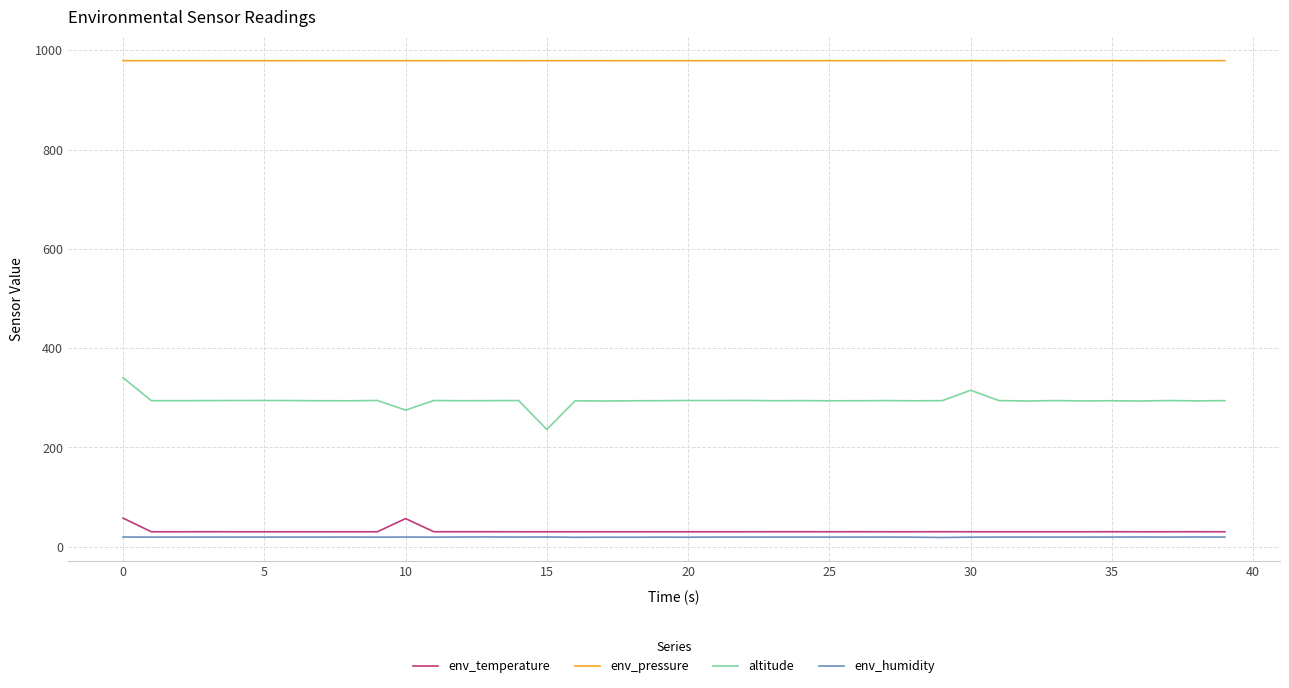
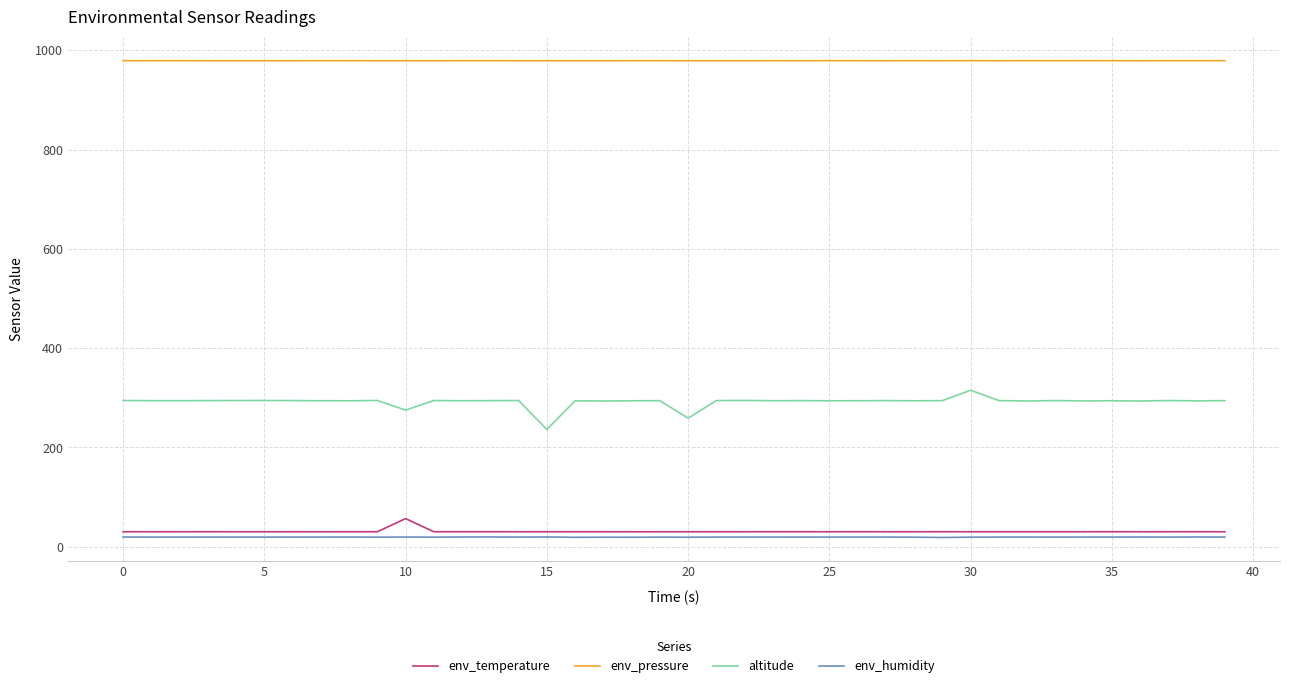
  {
    "env_temperature": {
-     "0": 60,
+     "0": 30,
      "5": 30,
      "10": 60,
      "15": 30,
      "20": 30,
      "25": 30,
      "30": 30,
      "35": 30
    },
    "env_pressure": {
      "0": 980,
      "5": 980,
      "10": 980,
      "15": 980,
      "20": 980,
      "25": 980,
      "30": 980,
      "35": 980
    },
    "altitude": {
-     "0": 340,
+     "0": 290,
      "5": 290,
      "10": 280,
      "15": 240,
-     "20": 290,
+     "20": 260,
      "25": 290,
      "30": 320,
      "35": 290
    },
    "env_humidity": {
      "0": 20,
      "5": 20,
      "10": 20,
      "15": 20,
      "20": 20,
      "25": 20,
      "30": 20,
      "35": 20
    }
  }
